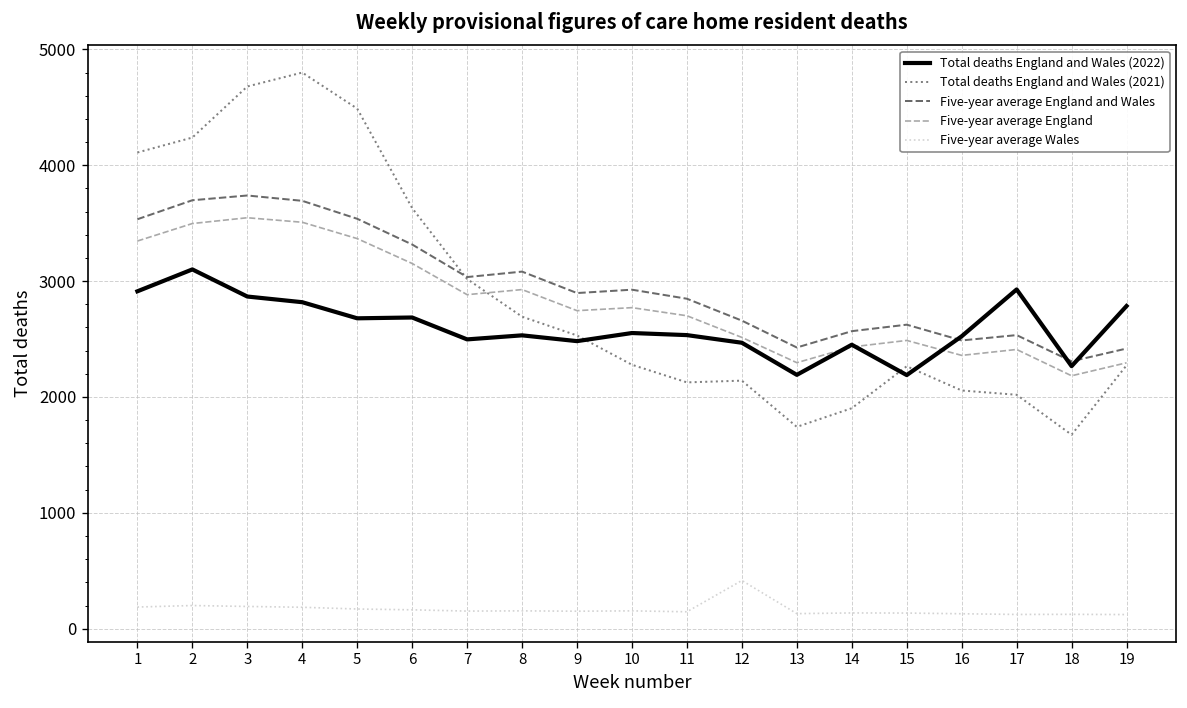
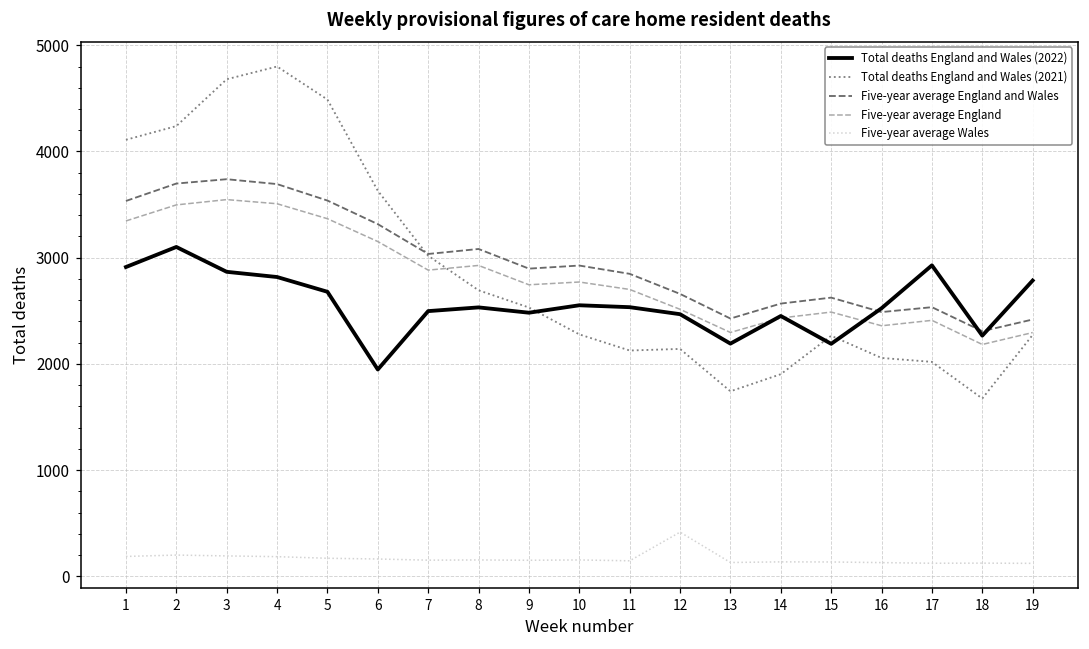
  {
    "Total deaths England and Wales (2022)": {
      "1": 2900,
      "2": 3100,
      "3": 2900,
      "4": 2800,
      "5": 2700,
-     "6": 2700,
+     "6": 1900,
      "7": 2500,
      "8": 2500,
      "9": 2500,
      "10": 2600,
      "11": 2500,
      "12": 2500,
      "13": 2200,
      "15": 2200,
      "16": 2500,
      "17": 2900,
      "18": 2300,
      "19": 2800
    },
    "Five-year average England": {
      "1": 3300,
      "2": 3500,
      "3": 3500,
      "4": 3500,
      "5": 3400,
      "6": 3200,
      "7": 2900,
      "8": 2900,
      "9": 2700,
      "10": 2800,
      "11": 2700,
      "12": 2500,
      "13": 2300,
      "15": 2500,
      "16": 2400,
      "17": 2400,
      "18": 2200
    },
    "Five-year average Wales": {
      "1": 200,
      "2": 200,
      "3": 200,
      "4": 200,
      "5": 200,
      "6": 200,
      "7": 200,
      "8": 200,
      "9": 200,
      "10": 200,
      "11": 100,
      "12": 400,
      "13": 100,
      "14": 100,
      "15": 100,
      "16": 100,
      "17": 100,
      "18": 100,
      "19": 100
    }
  }
